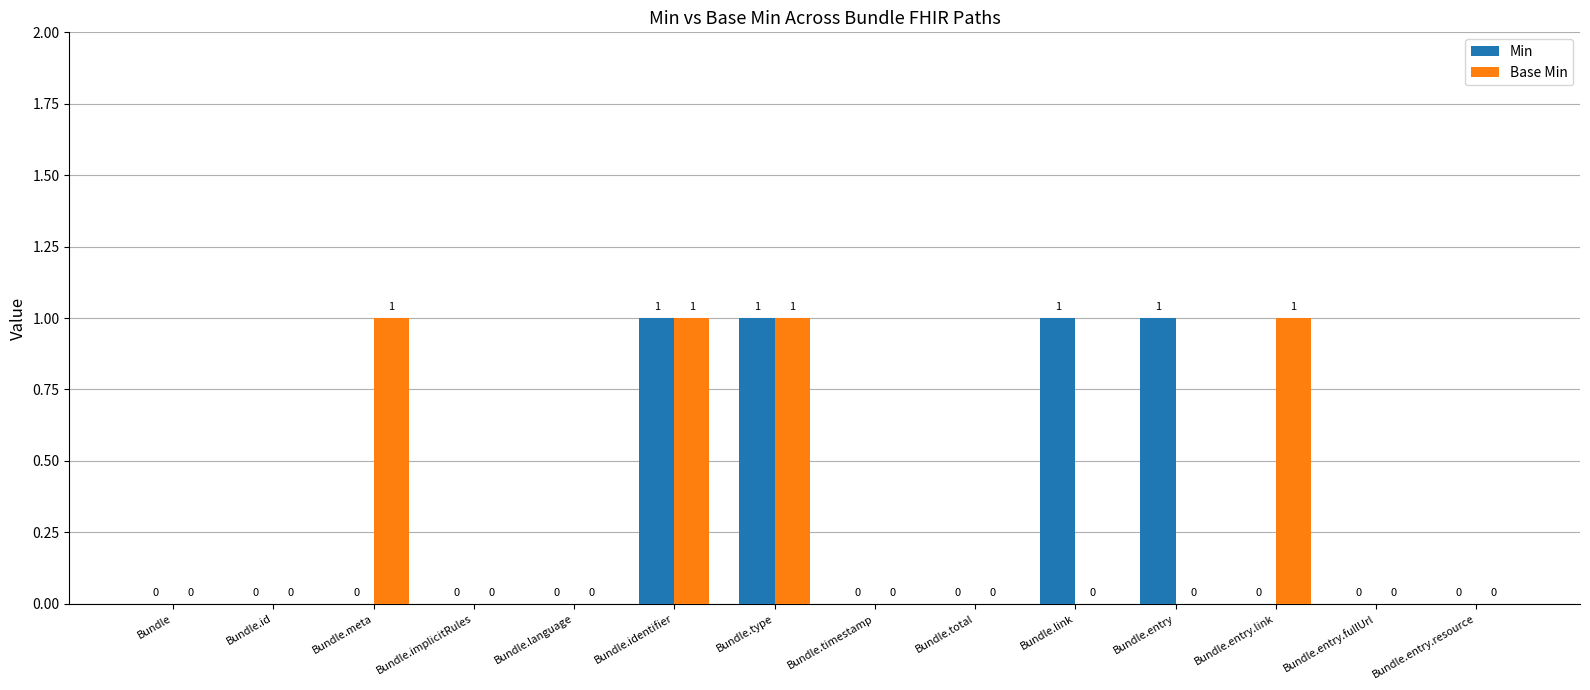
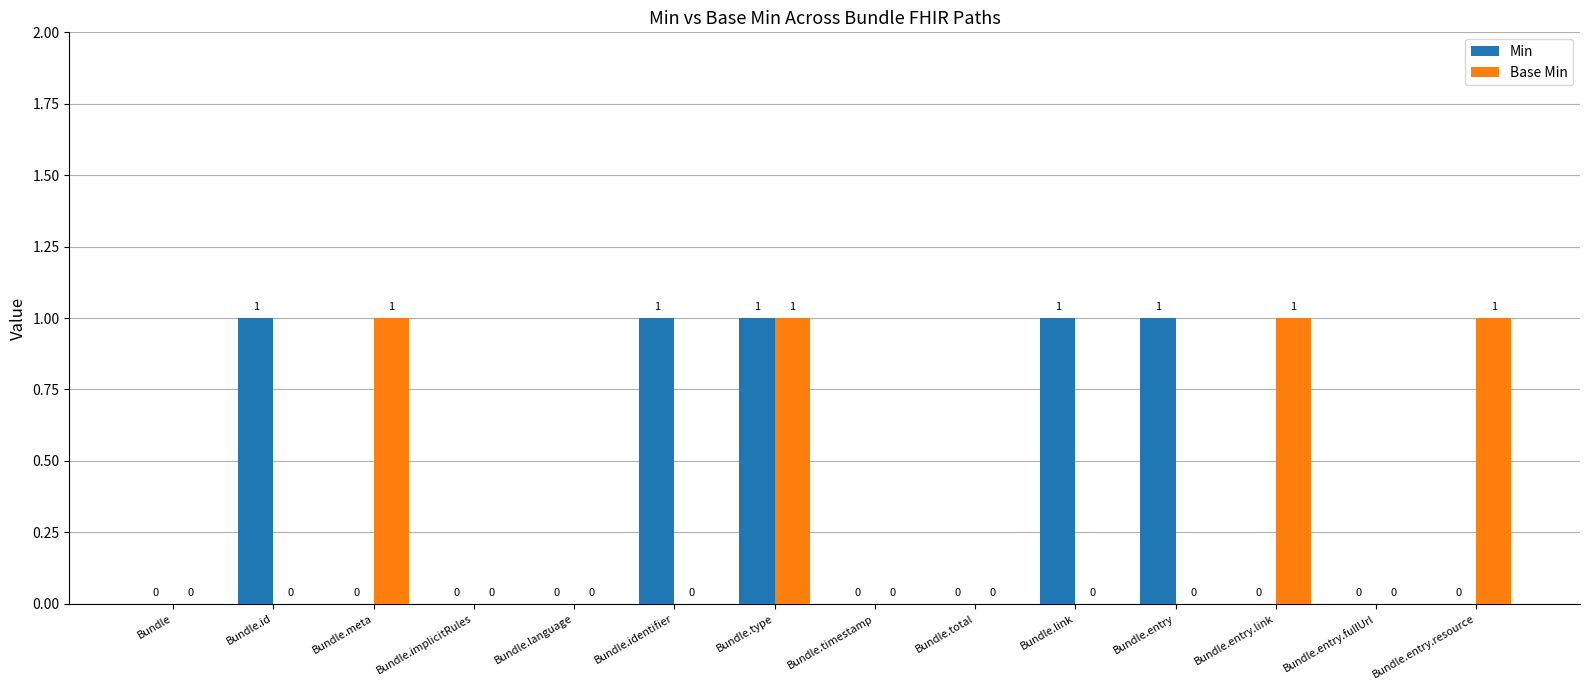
  {
    "Min": {
      "Bundle": 0,
-     "Bundle.id": 0,
+     "Bundle.id": 1,
      "Bundle.meta": 0,
      "Bundle.implicitRules": 0,
      "Bundle.language": 0,
      "Bundle.identifier": 1,
      "Bundle.type": 1,
      "Bundle.timestamp": 0,
      "Bundle.total": 0,
      "Bundle.link": 1,
      "Bundle.entry": 1,
      "Bundle.entry.link": 0,
      "Bundle.entry.fullUrl": 0,
      "Bundle.entry.resource": 0
    },
    "Base Min": {
      "Bundle": 0,
      "Bundle.id": 0,
      "Bundle.meta": 1,
      "Bundle.implicitRules": 0,
      "Bundle.language": 0,
-     "Bundle.identifier": 1,
+     "Bundle.identifier": 0,
      "Bundle.type": 1,
      "Bundle.timestamp": 0,
      "Bundle.total": 0,
      "Bundle.link": 0,
      "Bundle.entry": 0,
      "Bundle.entry.link": 1,
      "Bundle.entry.fullUrl": 0,
-     "Bundle.entry.resource": 0
+     "Bundle.entry.resource": 1
    }
  }
